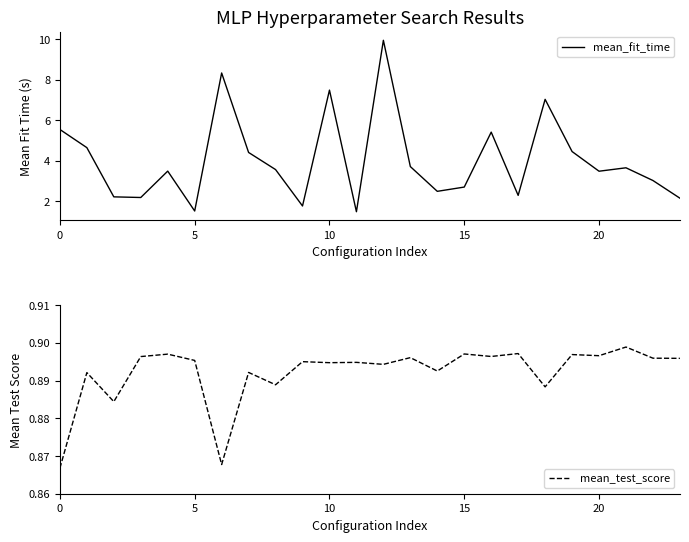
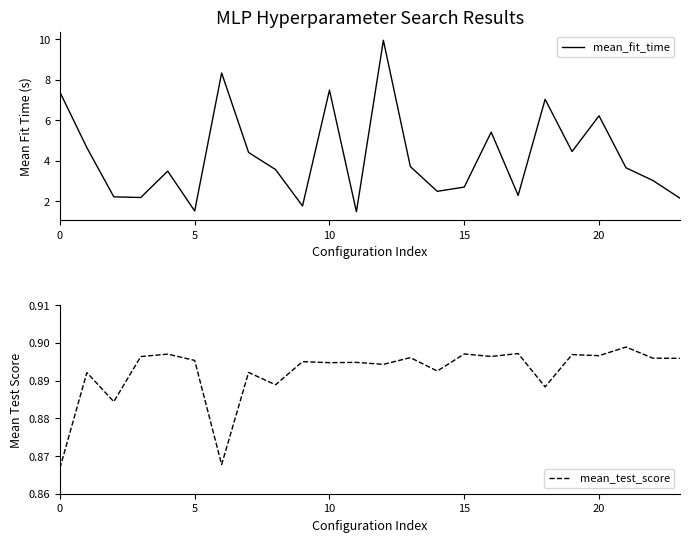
  {
    "MLP Hyperparameter Search Results": {
-     "0": 5.5,
+     "0": 7.4,
      "5": 1.5,
      "10": 7.5,
      "15": 2.7,
-     "20": 3.5
+     "20": 6.2
    }
  }
